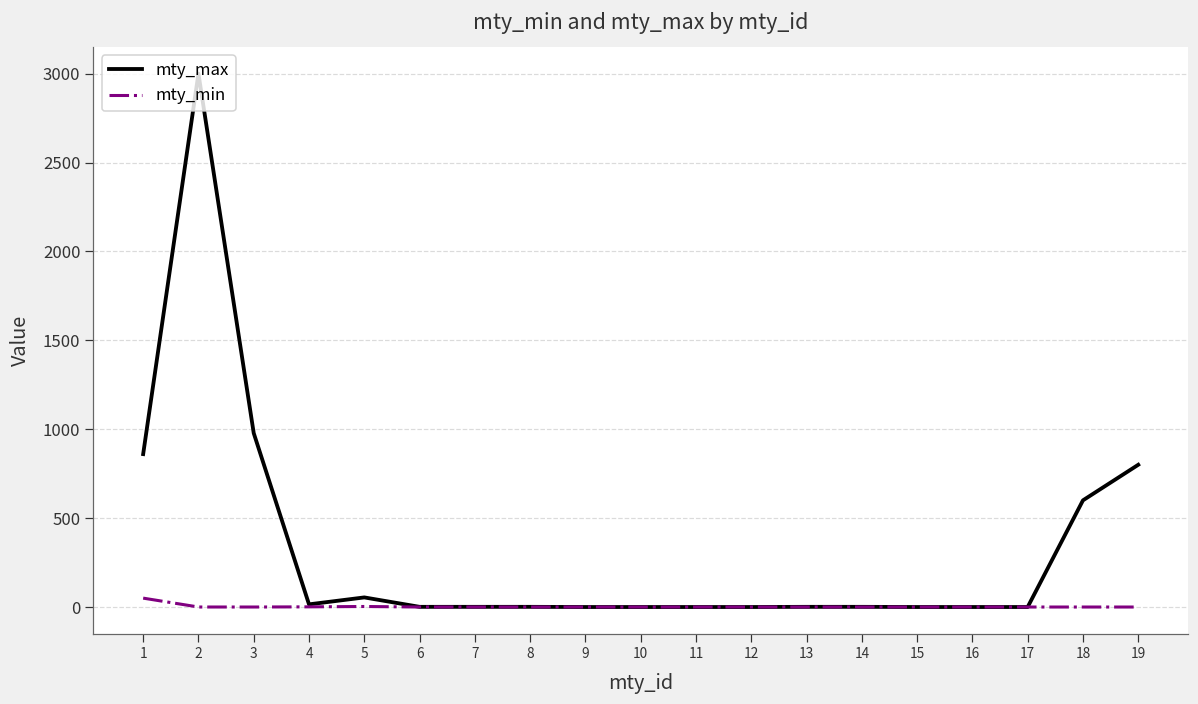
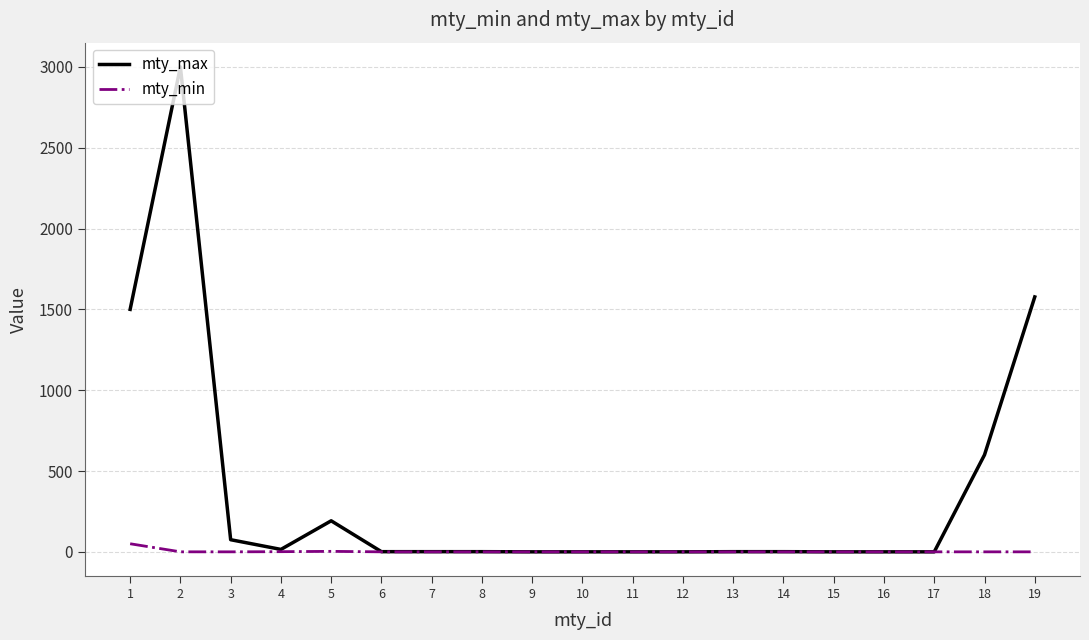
  {
    "mty_max": {
-     "1": 860,
-     "3": 980,
-     "5": 50,
+     "1": 1500,
+     "3": 80,
+     "5": 190,
      "18": 600,
-     "19": 800
+     "19": 1580
    },
    "mty_min": {
      "1": 50,
      "2": 0,
      "3": 0,
      "5": 0,
      "18": 0,
      "19": 0
    }
  }
